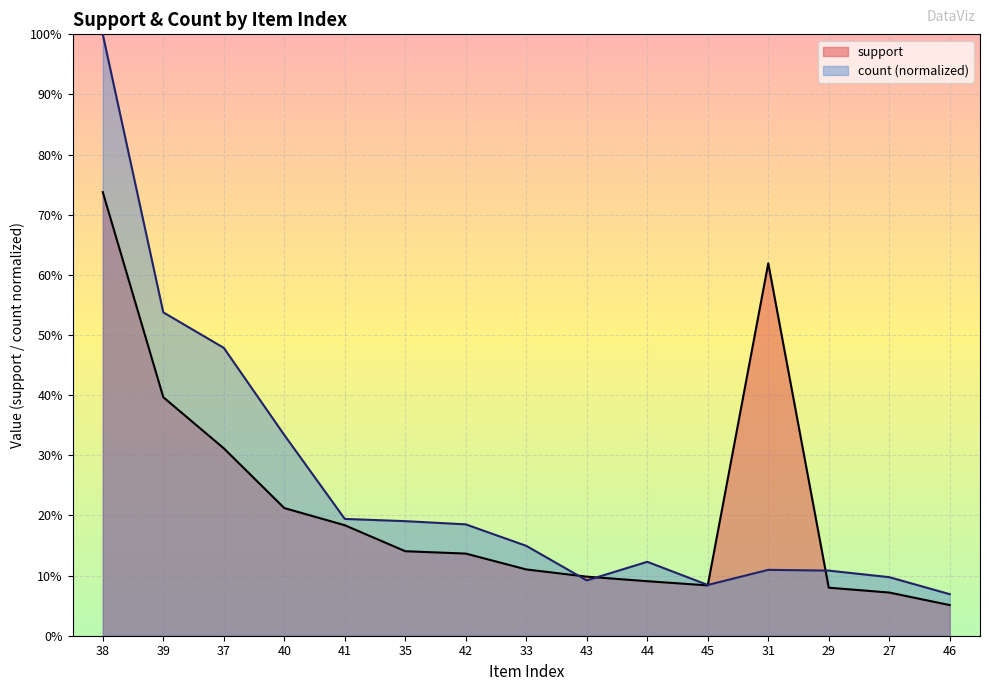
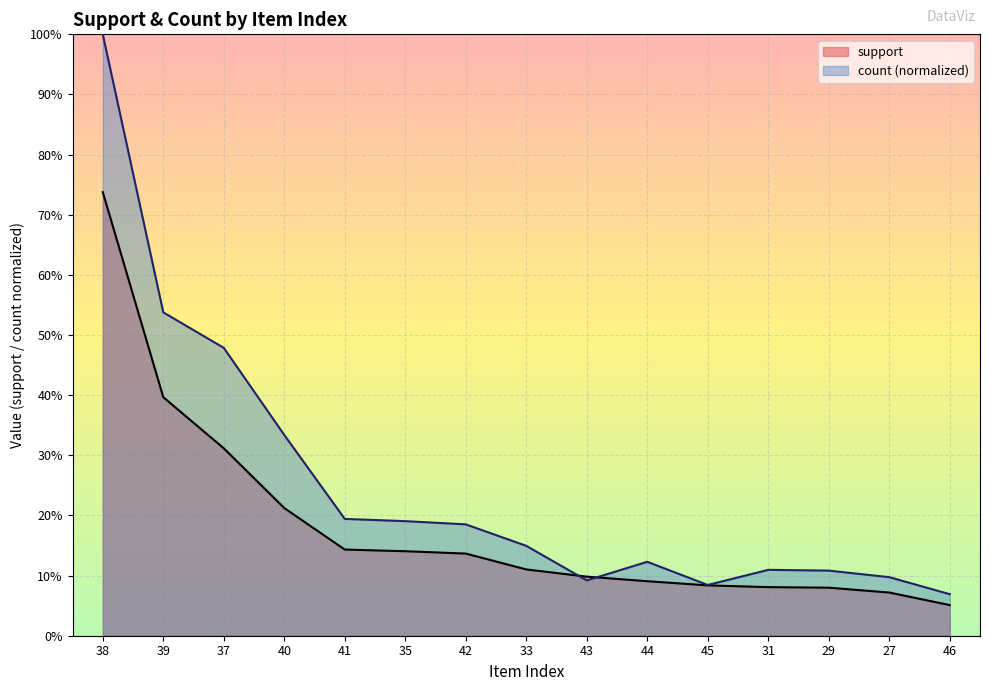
  {
    "support": {
      "38": "74%",
      "39": "40%",
      "37": "31%",
      "40": "21%",
-     "41": "18%",
+     "41": "14%",
      "35": "14%",
      "42": "14%",
      "33": "11%",
      "43": "10%",
      "44": "9%",
-     "31": "62%",
+     "31": "8%",
      "29": "8%",
      "27": "7%",
      "46": "5%"
    },
    "count (normalized)": {
      "38": "100%",
      "39": "54%",
      "37": "48%",
      "40": "33%",
      "41": "19%",
      "35": "19%",
      "42": "19%",
      "33": "15%",
      "43": "9%",
      "44": "12%",
      "31": "11%",
      "29": "11%",
      "27": "10%",
      "46": "7%"
    }
  }
